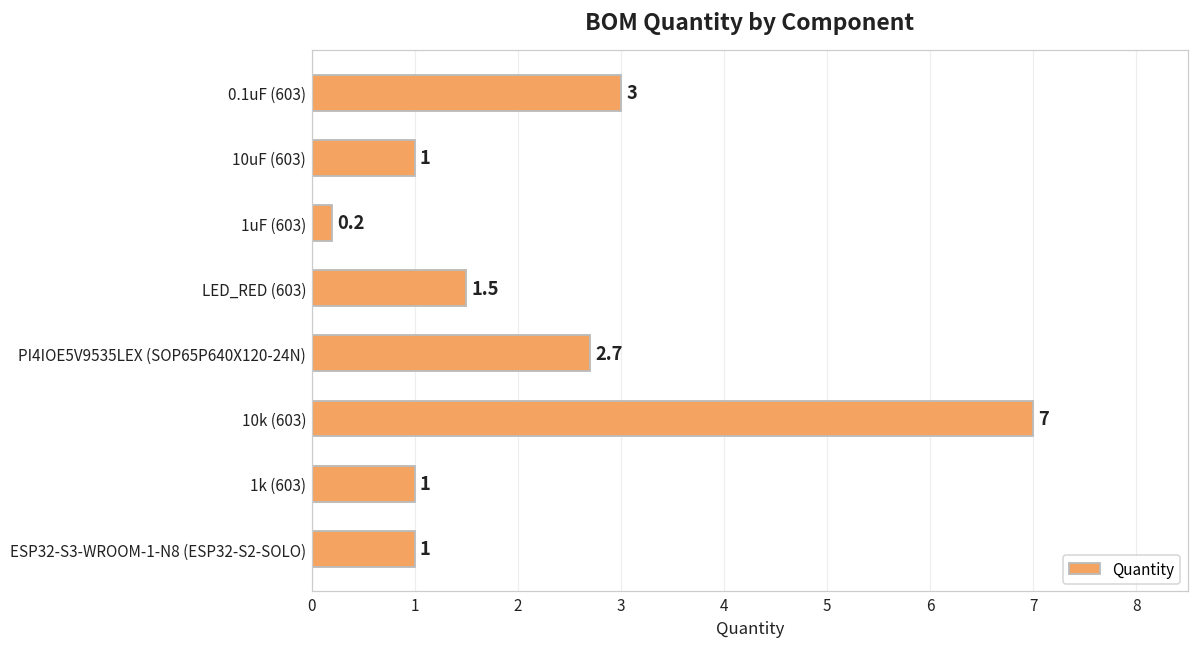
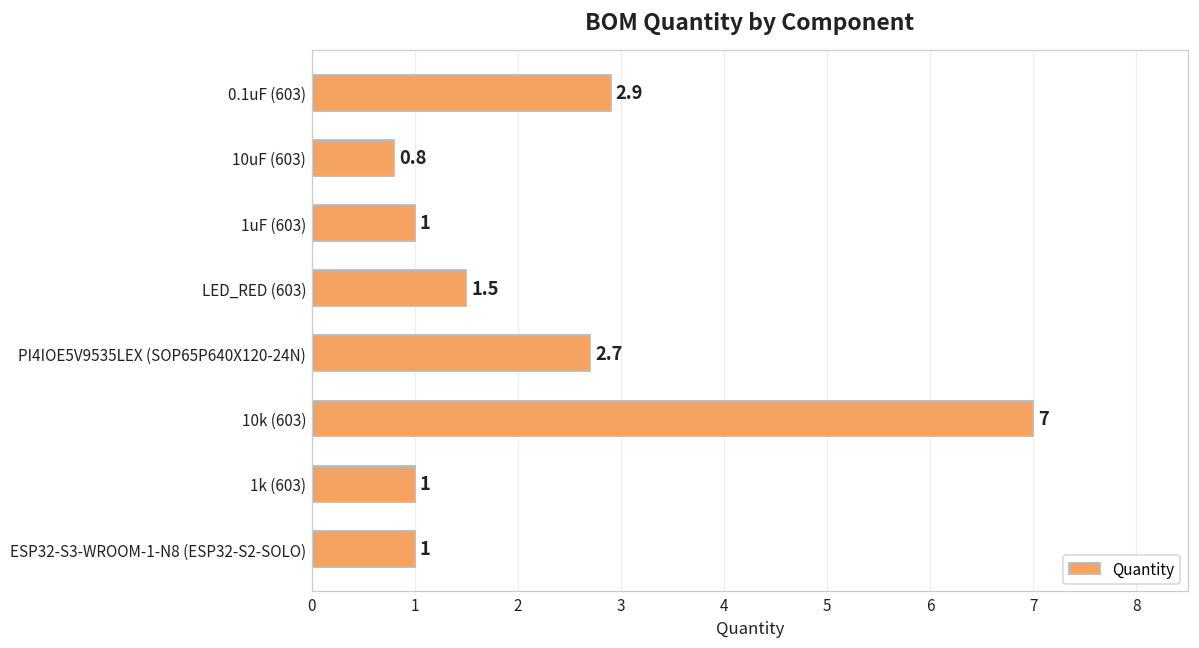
  {
-   "0.1uF (603)": 3,
-   "10uF (603)": 1,
-   "1uF (603)": 0.2,
+   "0.1uF (603)": 2.9,
+   "10uF (603)": 0.8,
+   "1uF (603)": 1,
    "LED_RED (603)": 1.5,
    "PI4IOE5V9535LEX (SOP65P640X120-24N)": 2.7,
    "10k (603)": 7,
    "1k (603)": 1,
    "ESP32-S3-WROOM-1-N8 (ESP32-S2-SOLO)": 1
  }
